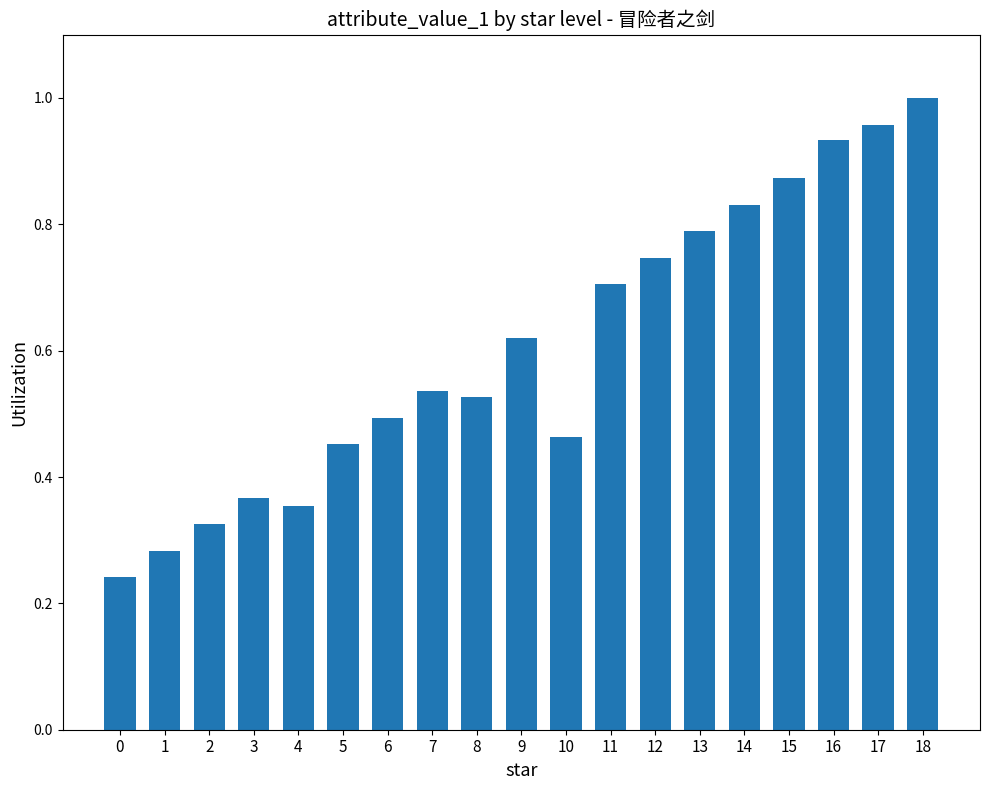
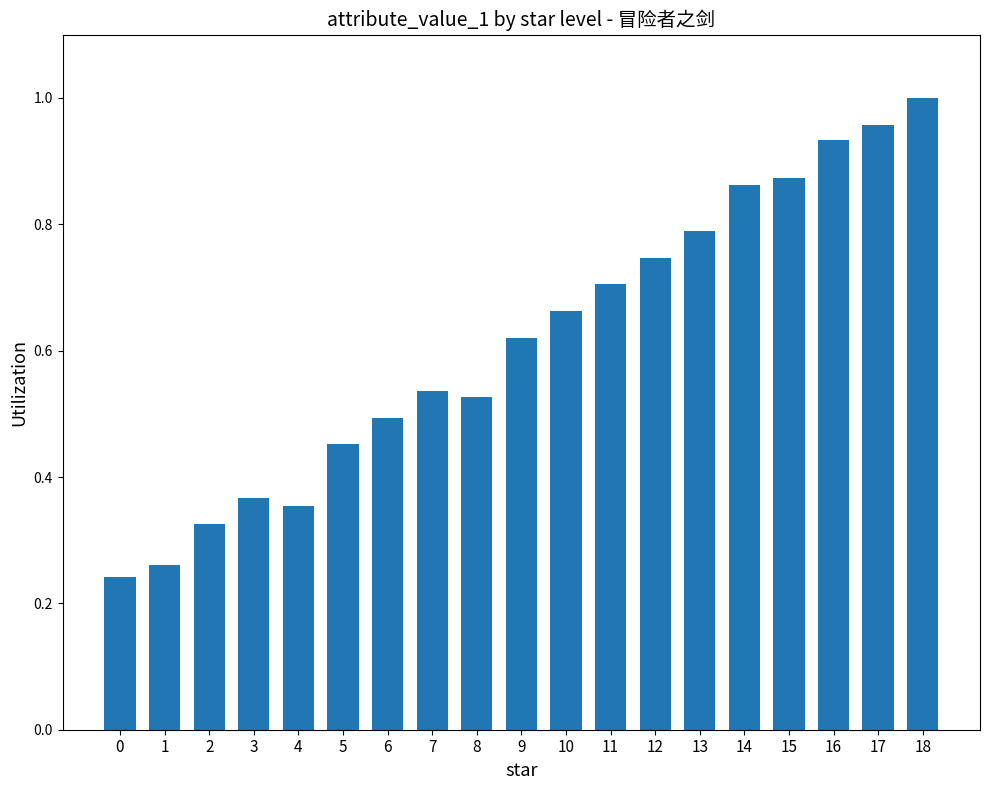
  {
    "0": 0.24,
-   "1": 0.28,
+   "1": 0.26,
    "2": 0.33,
    "3": 0.37,
    "4": 0.35,
    "5": 0.45,
    "6": 0.49,
    "7": 0.54,
    "8": 0.53,
    "9": 0.62,
-   "10": 0.46,
+   "10": 0.66,
    "11": 0.70,
    "12": 0.75,
    "13": 0.79,
-   "14": 0.83,
+   "14": 0.86,
    "15": 0.87,
    "16": 0.93,
    "17": 0.96,
    "18": 1.00
  }
